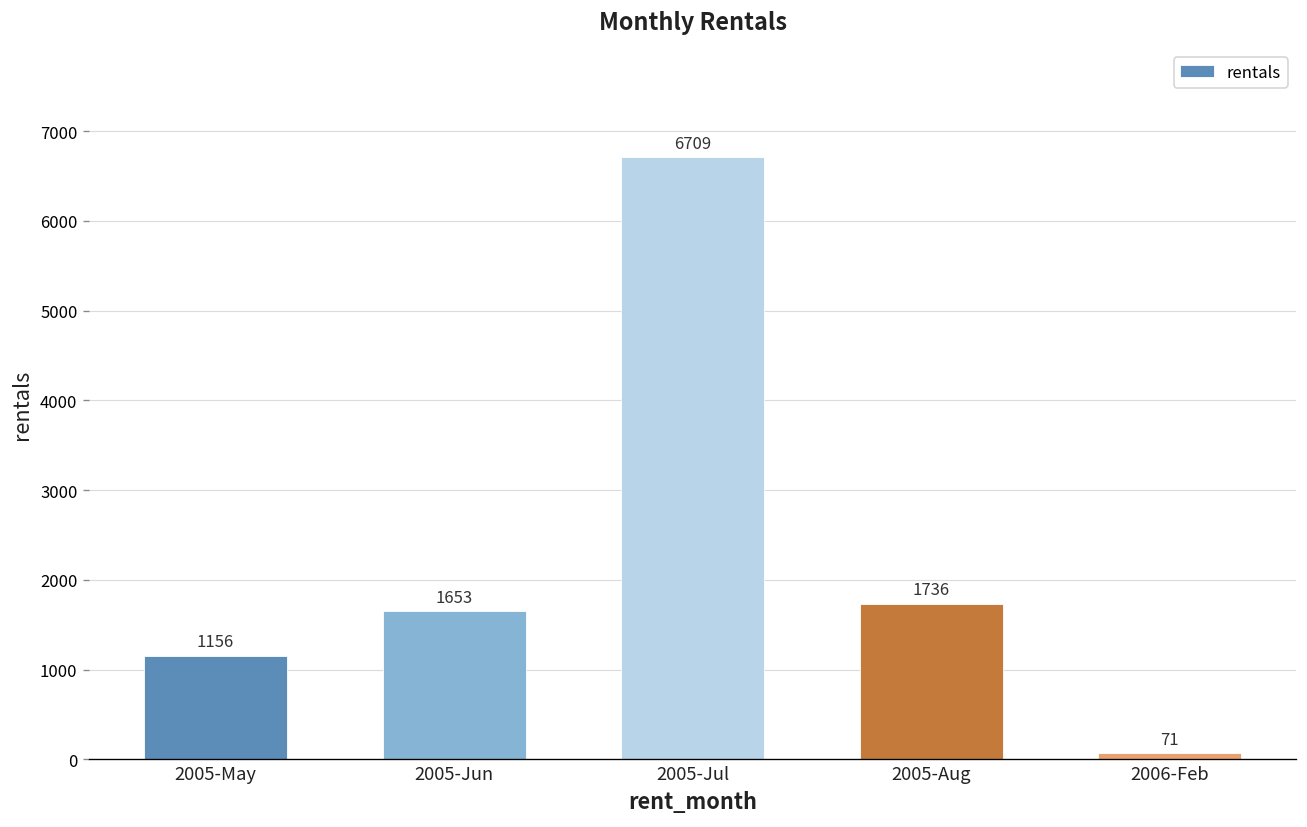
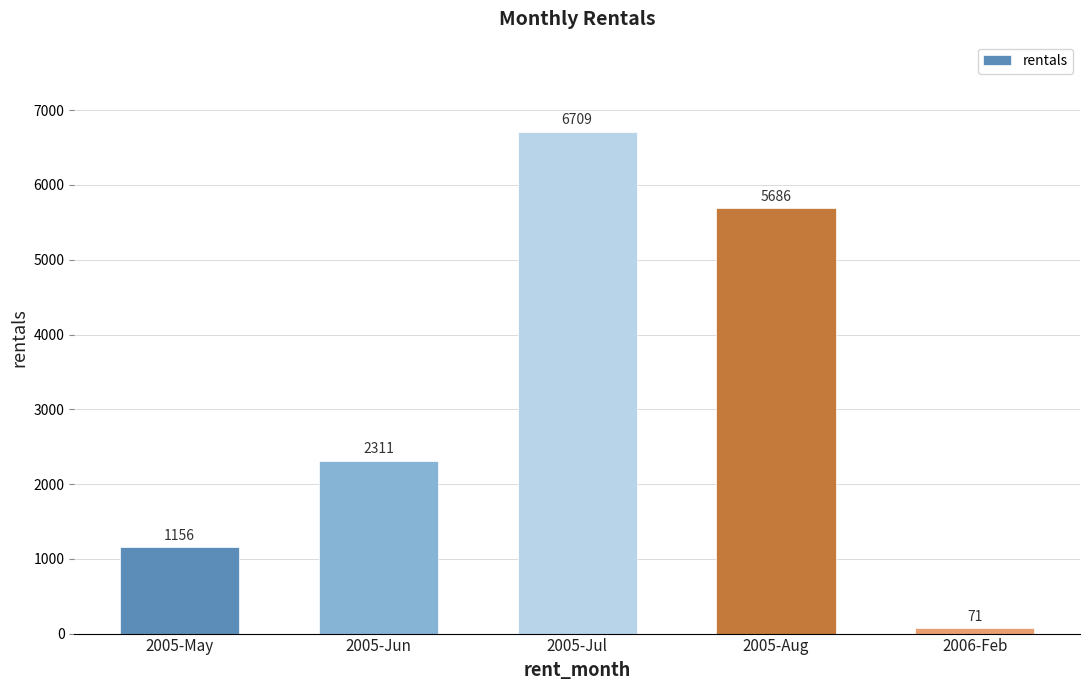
  {
    "2005-May": 1156,
-   "2005-Jun": 1653,
+   "2005-Jun": 2311,
    "2005-Jul": 6709,
-   "2005-Aug": 1736,
+   "2005-Aug": 5686,
    "2006-Feb": 71
  }
